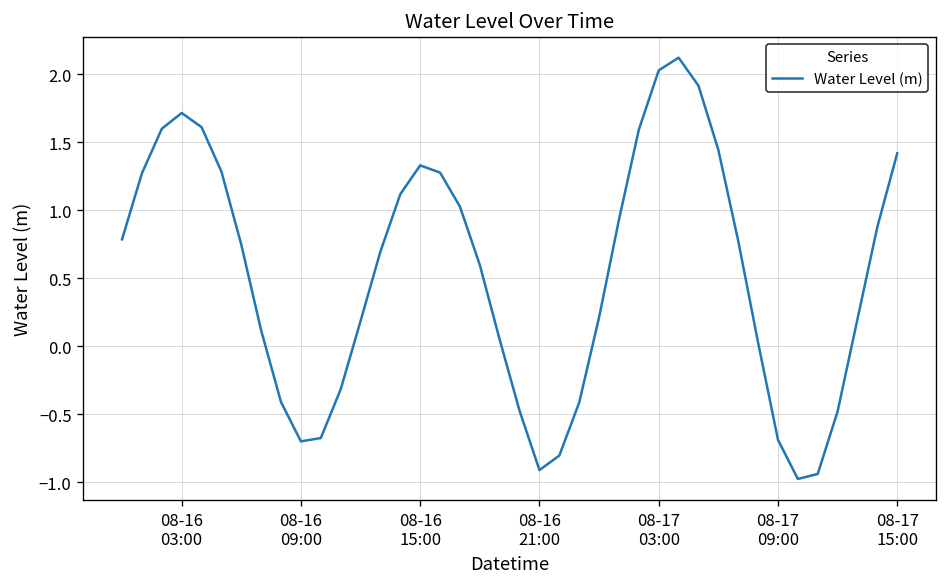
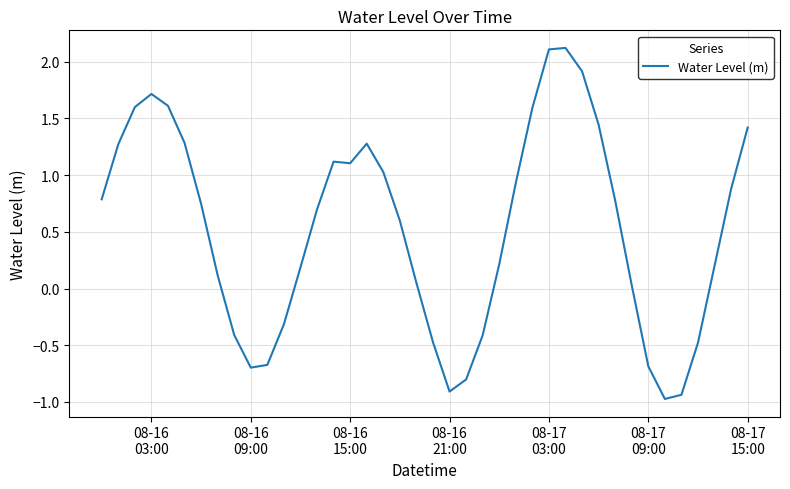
  {
    "08-16 03:00": 1.72,
    "08-16 09:00": -0.70,
-   "08-16 15:00": 1.33,
+   "08-16 15:00": 1.11,
    "08-16 21:00": -0.91,
-   "08-17 03:00": 2.03,
+   "08-17 03:00": 2.11,
    "08-17 09:00": -0.69,
    "08-17 15:00": 1.42
  }
